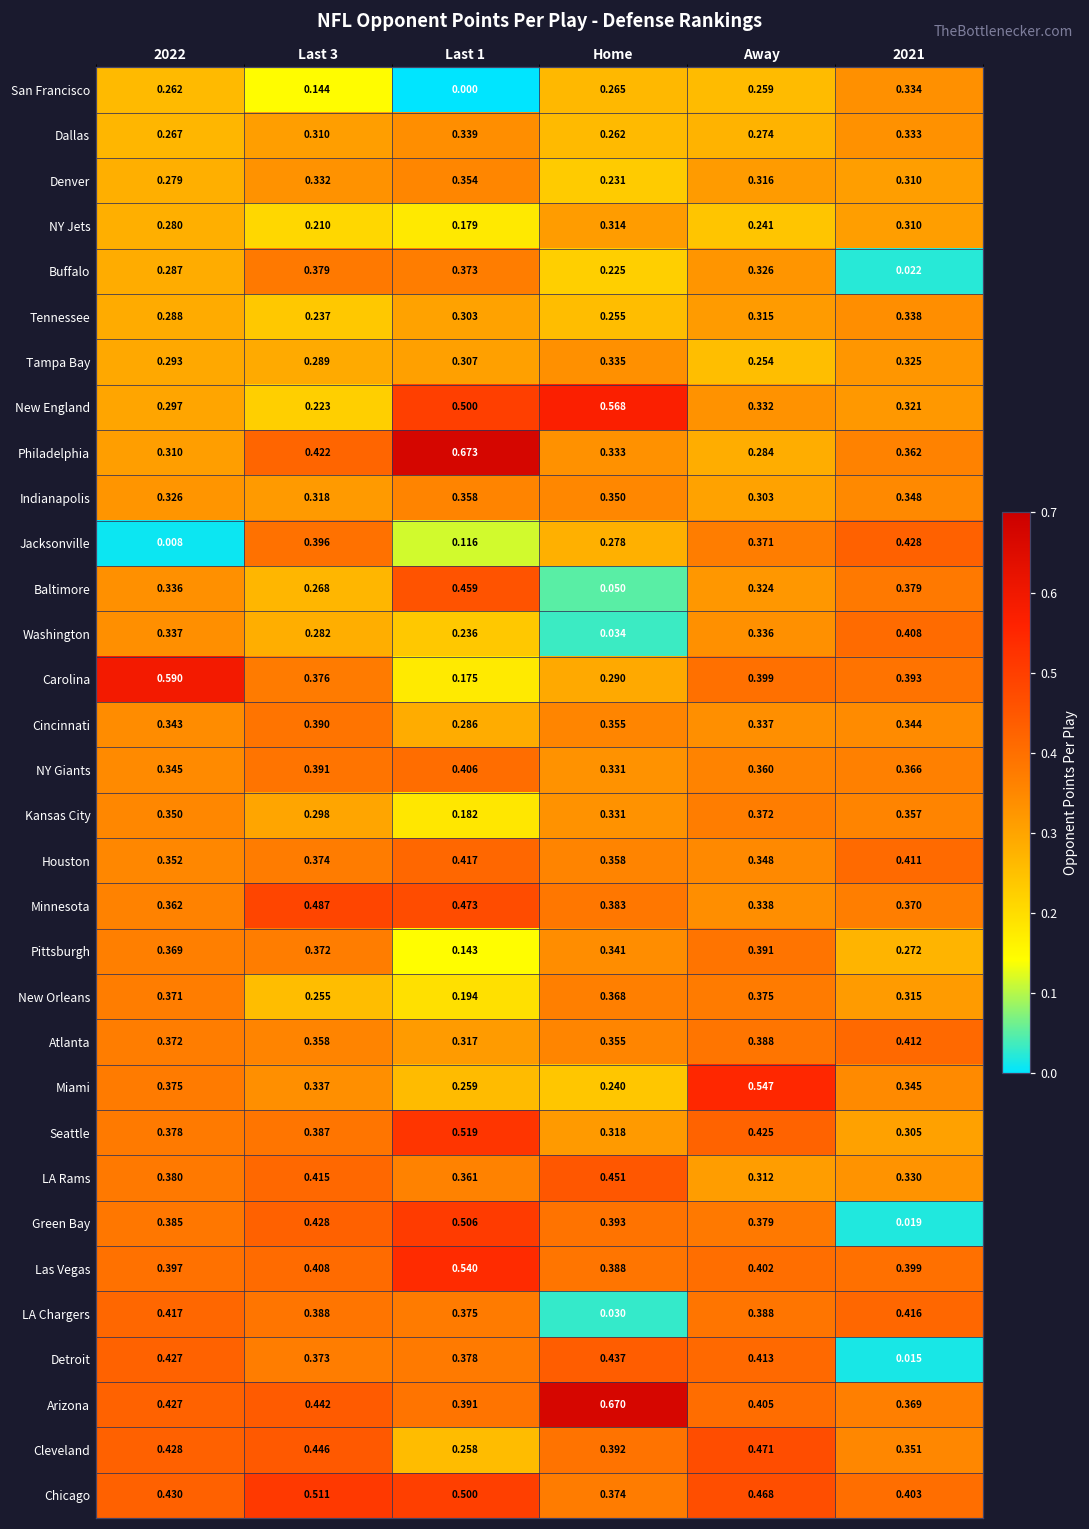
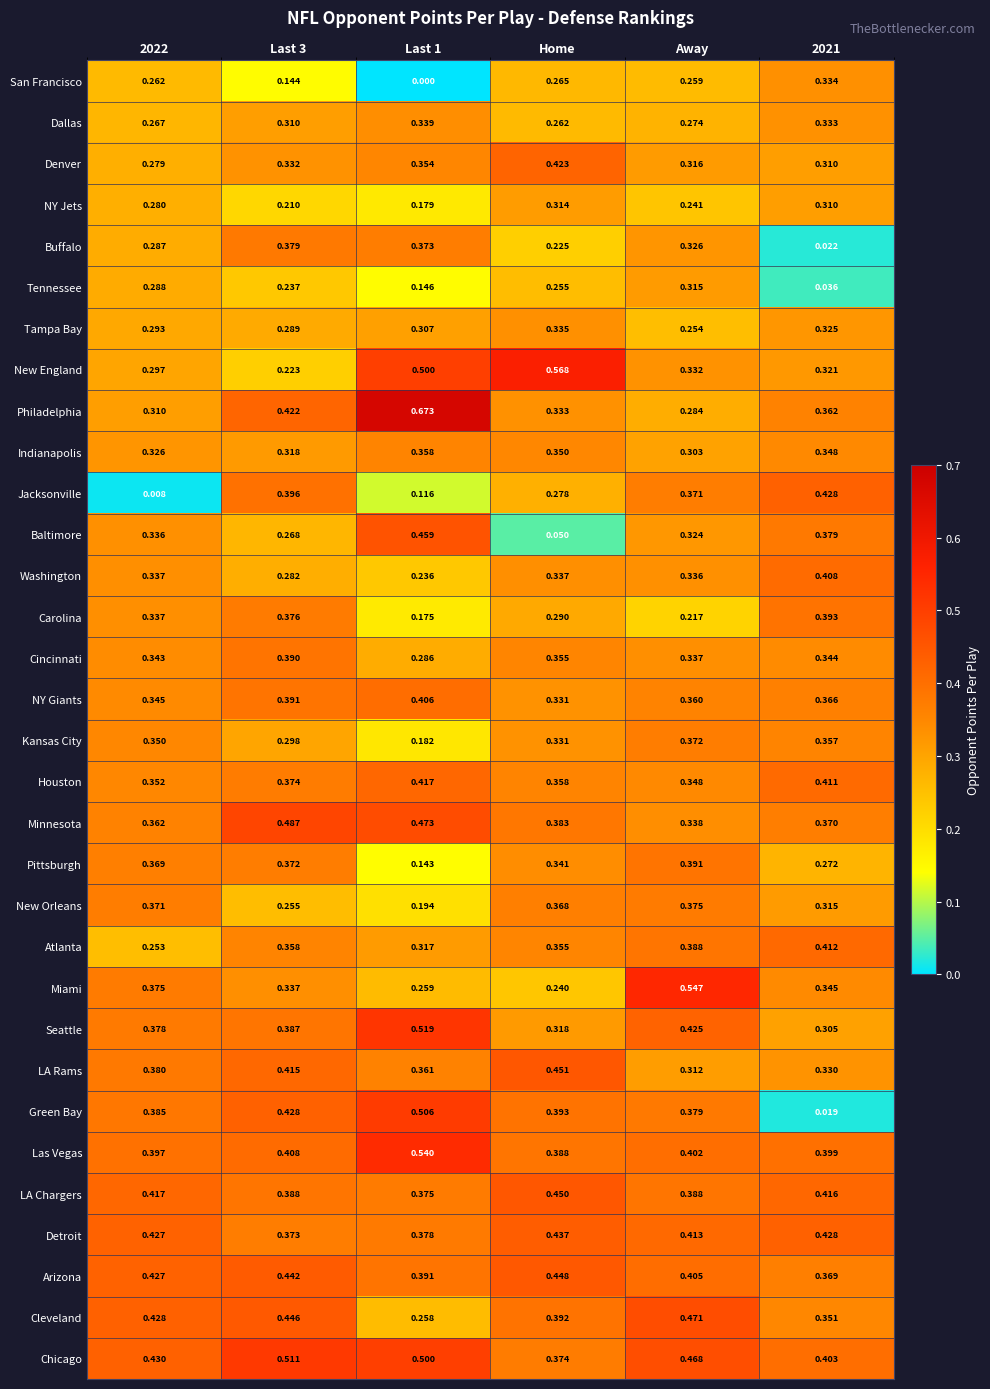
  {
    "San Francisco": {
      "2022": 0.262,
      "Last 3": 0.144,
      "Last 1": 0.000,
      "Home": 0.265,
      "Away": 0.259,
      "2021": 0.334
    },
    "Dallas": {
      "2022": 0.267,
      "Last 3": 0.310,
      "Last 1": 0.339,
      "Home": 0.262,
      "Away": 0.274,
      "2021": 0.333
    },
    "Denver": {
      "2022": 0.279,
      "Last 3": 0.332,
      "Last 1": 0.354,
-     "Home": 0.231,
+     "Home": 0.423,
      "Away": 0.316,
      "2021": 0.310
    },
    "NY Jets": {
      "2022": 0.280,
      "Last 3": 0.210,
      "Last 1": 0.179,
      "Home": 0.314,
      "Away": 0.241,
      "2021": 0.310
    },
    "Buffalo": {
      "2022": 0.287,
      "Last 3": 0.379,
      "Last 1": 0.373,
      "Home": 0.225,
      "Away": 0.326,
      "2021": 0.022
    },
    "Tennessee": {
      "2022": 0.288,
      "Last 3": 0.237,
-     "Last 1": 0.303,
+     "Last 1": 0.146,
      "Home": 0.255,
      "Away": 0.315,
-     "2021": 0.338
+     "2021": 0.036
    },
    "Tampa Bay": {
      "2022": 0.293,
      "Last 3": 0.289,
      "Last 1": 0.307,
      "Home": 0.335,
      "Away": 0.254,
      "2021": 0.325
    },
    "New England": {
      "2022": 0.297,
      "Last 3": 0.223,
      "Last 1": 0.500,
      "Home": 0.568,
      "Away": 0.332,
      "2021": 0.321
    },
    "Philadelphia": {
      "2022": 0.310,
      "Last 3": 0.422,
      "Last 1": 0.673,
      "Home": 0.333,
      "Away": 0.284,
      "2021": 0.362
    },
    "Indianapolis": {
      "2022": 0.326,
      "Last 3": 0.318,
      "Last 1": 0.358,
      "Home": 0.350,
      "Away": 0.303,
      "2021": 0.348
    },
    "Jacksonville": {
      "2022": 0.008,
      "Last 3": 0.396,
      "Last 1": 0.116,
      "Home": 0.278,
      "Away": 0.371,
      "2021": 0.428
    },
    "Baltimore": {
      "2022": 0.336,
      "Last 3": 0.268,
      "Last 1": 0.459,
      "Home": 0.050,
      "Away": 0.324,
      "2021": 0.379
    },
    "Washington": {
      "2022": 0.337,
      "Last 3": 0.282,
      "Last 1": 0.236,
-     "Home": 0.034,
+     "Home": 0.337,
      "Away": 0.336,
      "2021": 0.408
    },
    "Carolina": {
-     "2022": 0.590,
+     "2022": 0.337,
      "Last 3": 0.376,
      "Last 1": 0.175,
      "Home": 0.290,
-     "Away": 0.399,
+     "Away": 0.217,
      "2021": 0.393
    },
    "Cincinnati": {
      "2022": 0.343,
      "Last 3": 0.390,
      "Last 1": 0.286,
      "Home": 0.355,
      "Away": 0.337,
      "2021": 0.344
    },
    "NY Giants": {
      "2022": 0.345,
      "Last 3": 0.391,
      "Last 1": 0.406,
      "Home": 0.331,
      "Away": 0.360,
      "2021": 0.366
    },
    "Kansas City": {
      "2022": 0.350,
      "Last 3": 0.298,
      "Last 1": 0.182,
      "Home": 0.331,
      "Away": 0.372,
      "2021": 0.357
    },
    "Houston": {
      "2022": 0.352,
      "Last 3": 0.374,
      "Last 1": 0.417,
      "Home": 0.358,
      "Away": 0.348,
      "2021": 0.411
    },
    "Minnesota": {
      "2022": 0.362,
      "Last 3": 0.487,
      "Last 1": 0.473,
      "Home": 0.383,
      "Away": 0.338,
      "2021": 0.370
    },
    "Pittsburgh": {
      "2022": 0.369,
      "Last 3": 0.372,
      "Last 1": 0.143,
      "Home": 0.341,
      "Away": 0.391,
      "2021": 0.272
    },
    "New Orleans": {
      "2022": 0.371,
      "Last 3": 0.255,
      "Last 1": 0.194,
      "Home": 0.368,
      "Away": 0.375,
      "2021": 0.315
    },
    "Atlanta": {
-     "2022": 0.372,
+     "2022": 0.253,
      "Last 3": 0.358,
      "Last 1": 0.317,
      "Home": 0.355,
      "Away": 0.388,
      "2021": 0.412
    },
    "Miami": {
      "2022": 0.375,
      "Last 3": 0.337,
      "Last 1": 0.259,
      "Home": 0.240,
      "Away": 0.547,
      "2021": 0.345
    },
    "Seattle": {
      "2022": 0.378,
      "Last 3": 0.387,
      "Last 1": 0.519,
      "Home": 0.318,
      "Away": 0.425,
      "2021": 0.305
    },
    "LA Rams": {
      "2022": 0.380,
      "Last 3": 0.415,
      "Last 1": 0.361,
      "Home": 0.451,
      "Away": 0.312,
      "2021": 0.330
    },
    "Green Bay": {
      "2022": 0.385,
      "Last 3": 0.428,
      "Last 1": 0.506,
      "Home": 0.393,
      "Away": 0.379,
      "2021": 0.019
    },
    "Las Vegas": {
      "2022": 0.397,
      "Last 3": 0.408,
      "Last 1": 0.540,
      "Home": 0.388,
      "Away": 0.402,
      "2021": 0.399
    },
    "LA Chargers": {
      "2022": 0.417,
      "Last 3": 0.388,
      "Last 1": 0.375,
-     "Home": 0.030,
+     "Home": 0.450,
      "Away": 0.388,
      "2021": 0.416
    },
    "Detroit": {
      "2022": 0.427,
      "Last 3": 0.373,
      "Last 1": 0.378,
      "Home": 0.437,
      "Away": 0.413,
-     "2021": 0.015
+     "2021": 0.428
    },
    "Arizona": {
      "2022": 0.427,
      "Last 3": 0.442,
      "Last 1": 0.391,
-     "Home": 0.670,
+     "Home": 0.448,
      "Away": 0.405,
      "2021": 0.369
    },
    "Cleveland": {
      "2022": 0.428,
      "Last 3": 0.446,
      "Last 1": 0.258,
      "Home": 0.392,
      "Away": 0.471,
      "2021": 0.351
    },
    "Chicago": {
      "2022": 0.430,
      "Last 3": 0.511,
      "Last 1": 0.500,
      "Home": 0.374,
      "Away": 0.468,
      "2021": 0.403
    }
  }
